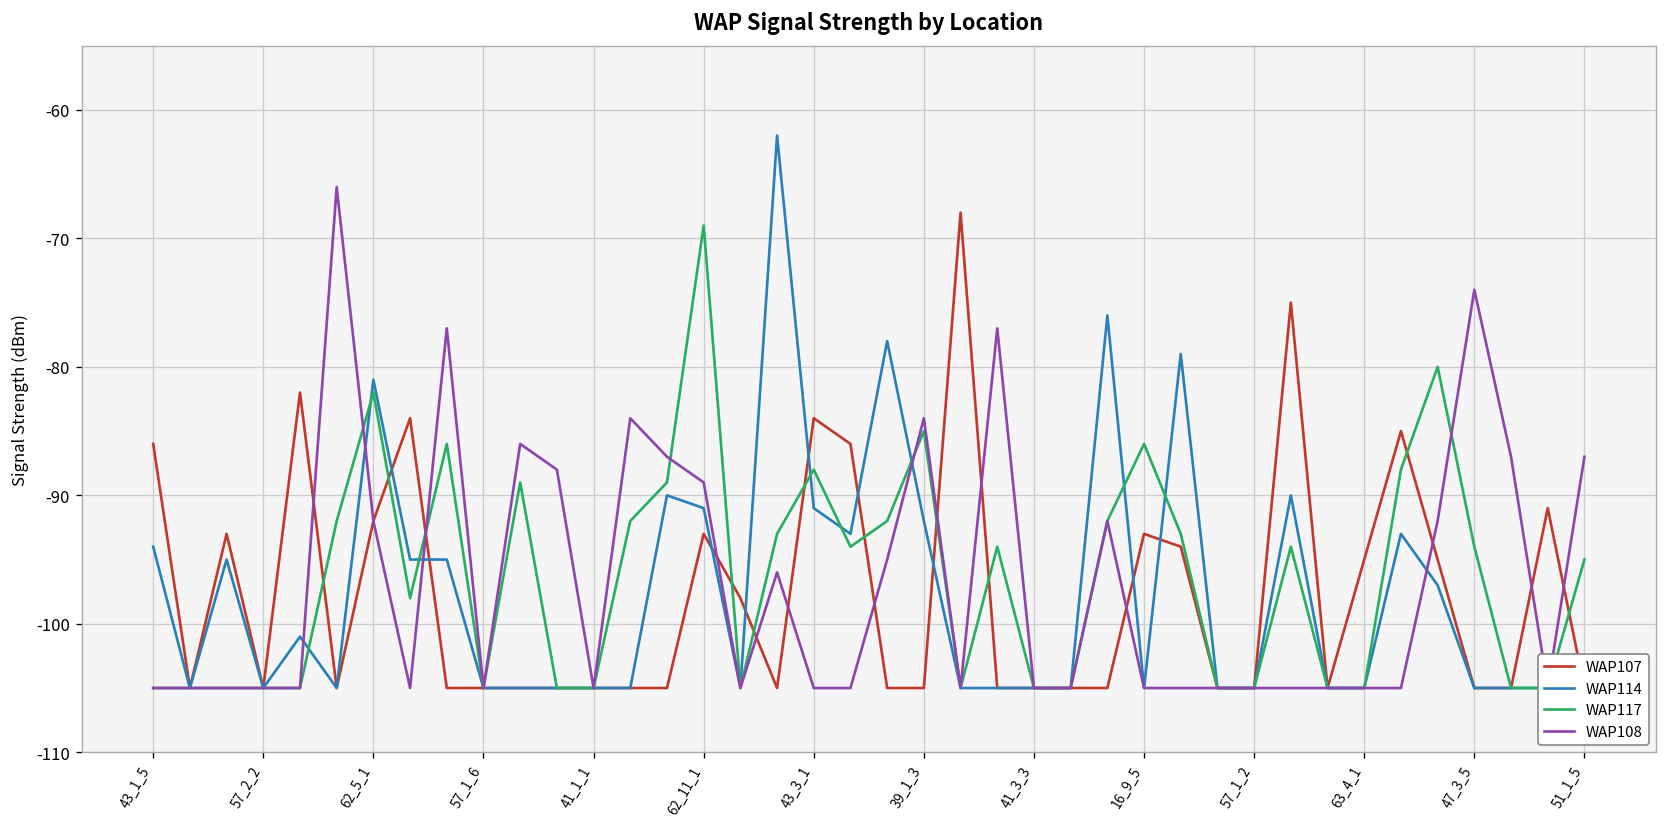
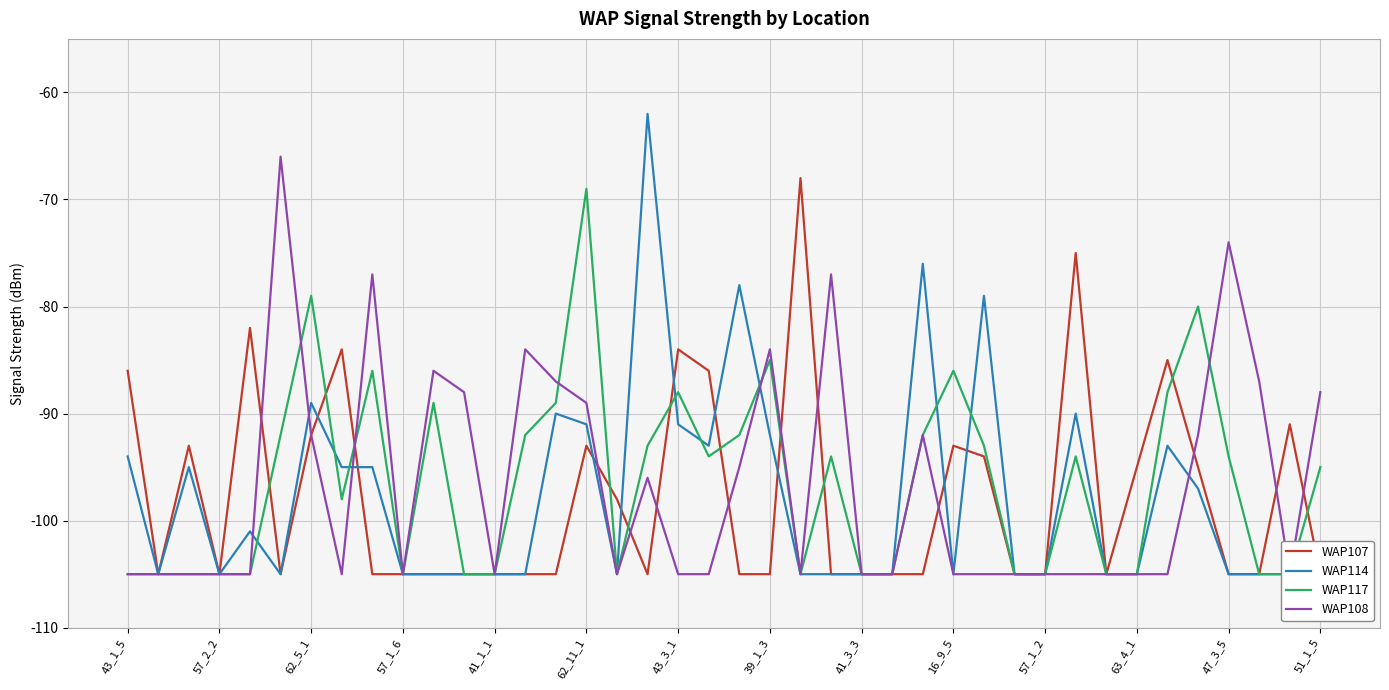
  {
    "WAP107": {
      "43_1_5": -86,
      "62_11_1": -93,
      "43_3_1": -84,
      "39_1_3": -105,
      "16_9_5": -93,
      "63_4_1": -95
    },
    "WAP114": {
      "43_1_5": -94,
-     "62_5_1": -81,
+     "62_5_1": -89,
      "62_11_1": -91,
      "43_3_1": -91,
      "39_1_3": -92
    },
    "WAP117": {
-     "62_5_1": -82,
+     "62_5_1": -79,
      "62_11_1": -69,
      "43_3_1": -88,
      "39_1_3": -85,
      "16_9_5": -86,
      "47_3_5": -94,
      "51_1_5": -95
    },
    "WAP108": {
      "62_11_1": -89,
      "43_3_1": -105,
      "39_1_3": -84,
      "47_3_5": -74,
-     "51_1_5": -87
+     "51_1_5": -88
    }
  }
